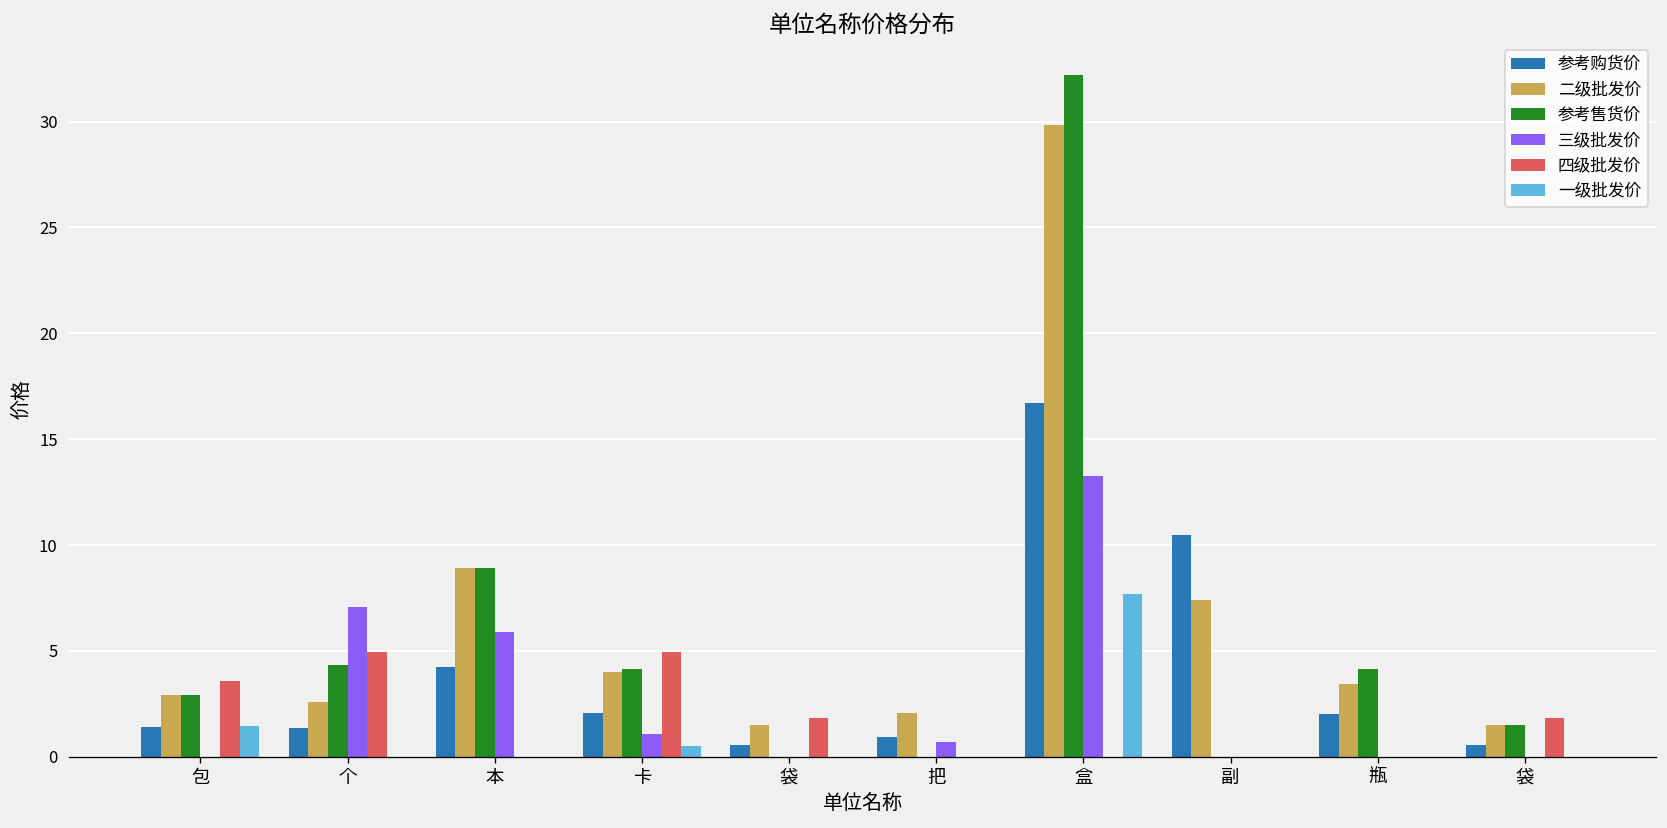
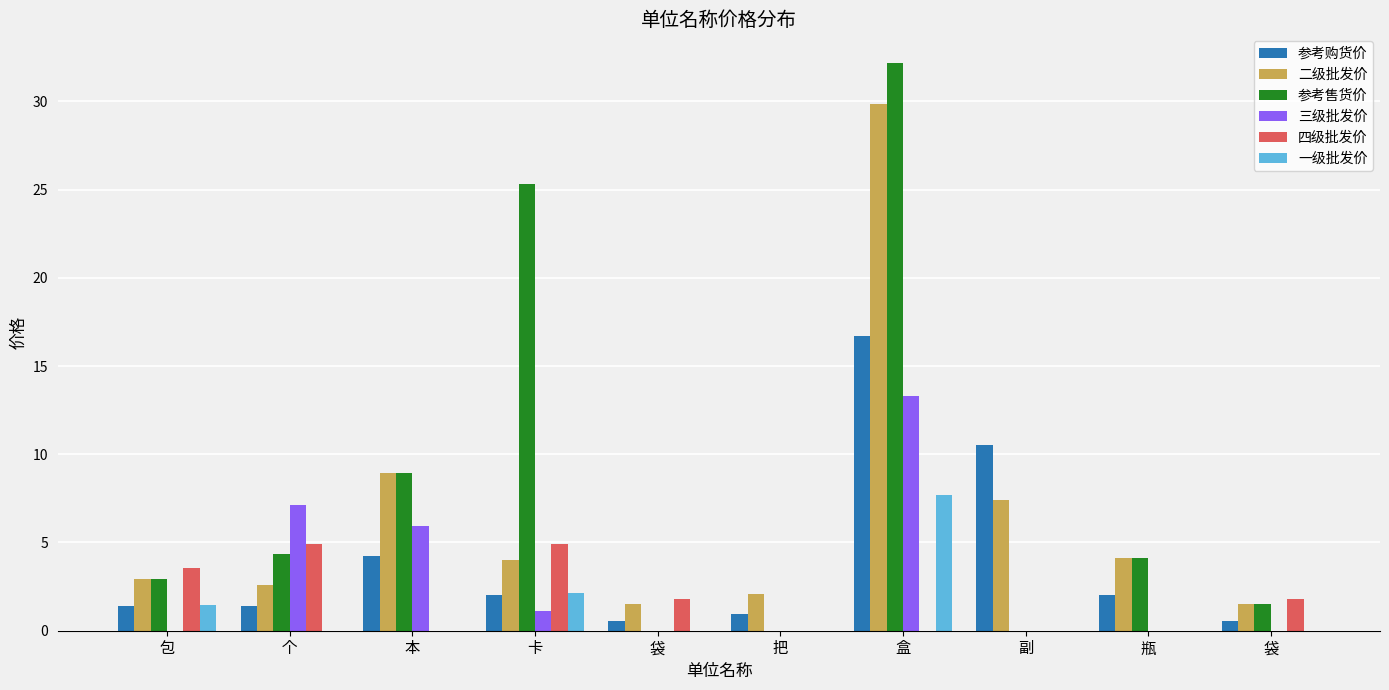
  {
    "参考购货价": {
      "包": 1.4,
      "个": 1.4,
      "本": 4.2,
      "卡": 2.1,
      "把": 0.9,
      "盒": 16.7,
      "副": 10.5,
      "瓶": 2.0
    },
    "二级批发价": {
      "包": 2.9,
      "个": 2.6,
      "本": 8.9,
      "卡": 4.0,
      "把": 2.1,
      "盒": 29.9,
      "副": 7.4,
-     "瓶": 3.5
+     "瓶": 4.1
    },
    "参考售货价": {
      "包": 2.9,
      "个": 4.4,
      "本": 8.9,
-     "卡": 4.1,
+     "卡": 25.3,
      "把": 0.0,
      "盒": 32.2,
      "副": 0.0,
      "瓶": 4.1
    },
    "三级批发价": {
      "包": 0.0,
      "个": 7.1,
      "本": 5.9,
      "卡": 1.1,
-     "把": 0.7,
+     "把": 0.0,
      "盒": 13.3,
      "副": 0.0,
      "瓶": 0.0
    },
    "四级批发价": {
      "包": 3.6,
      "个": 4.9,
      "本": 0.0,
      "卡": 4.9,
      "把": 0.0,
      "盒": 0.0,
      "副": 0.0,
      "瓶": 0.0
    },
    "一级批发价": {
      "包": 1.5,
      "个": 0.0,
      "本": 0.0,
-     "卡": 0.5,
+     "卡": 2.1,
      "把": 0.0,
      "盒": 7.7,
      "副": 0.0,
      "瓶": 0.0
    }
  }
